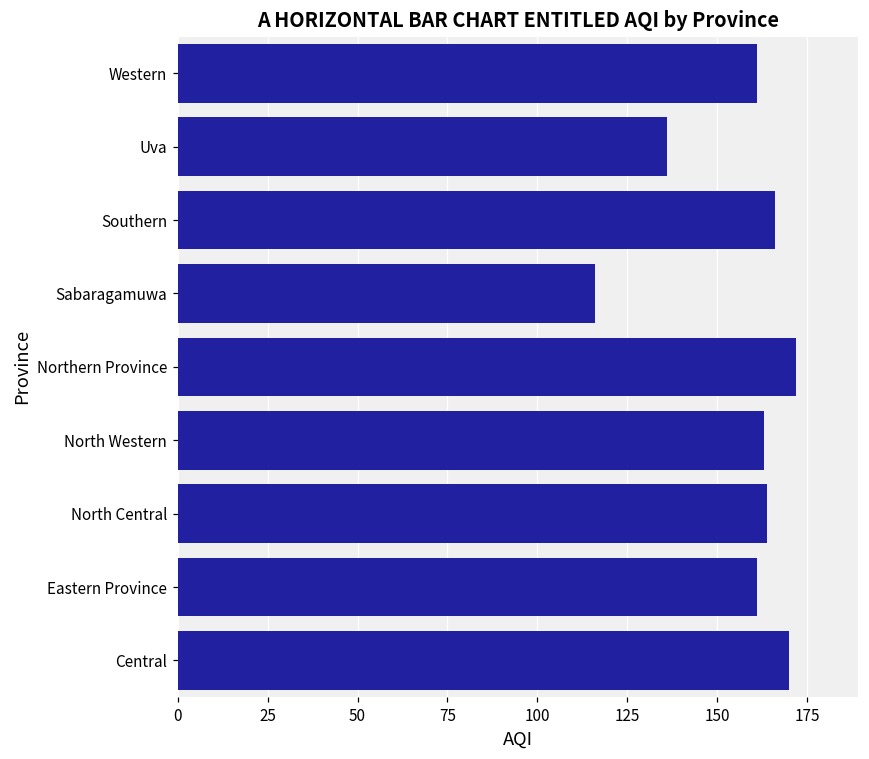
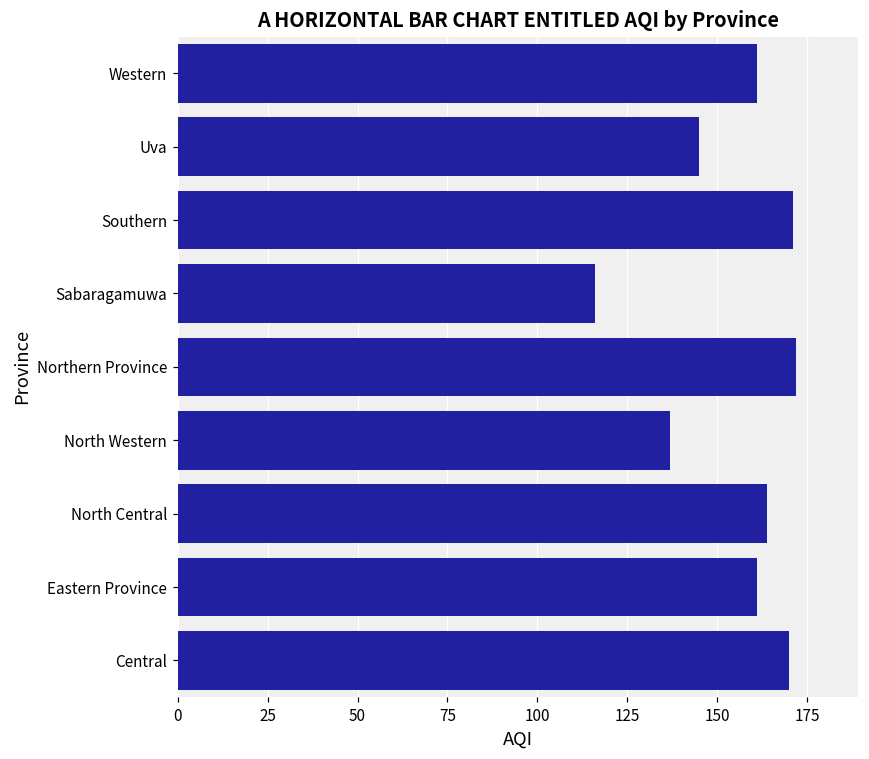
  {
    "Western": 161,
-   "Uva": 136,
-   "Southern": 166,
+   "Uva": 145,
+   "Southern": 171,
    "Sabaragamuwa": 116,
    "Northern Province": 172,
-   "North Western": 163,
+   "North Western": 137,
    "North Central": 164,
    "Eastern Province": 161,
    "Central": 170
  }
